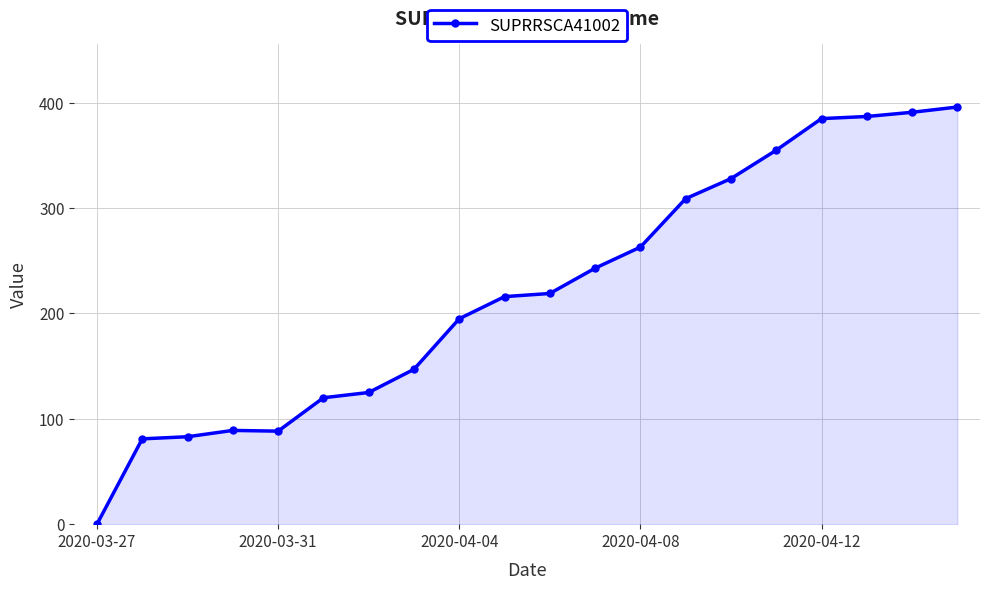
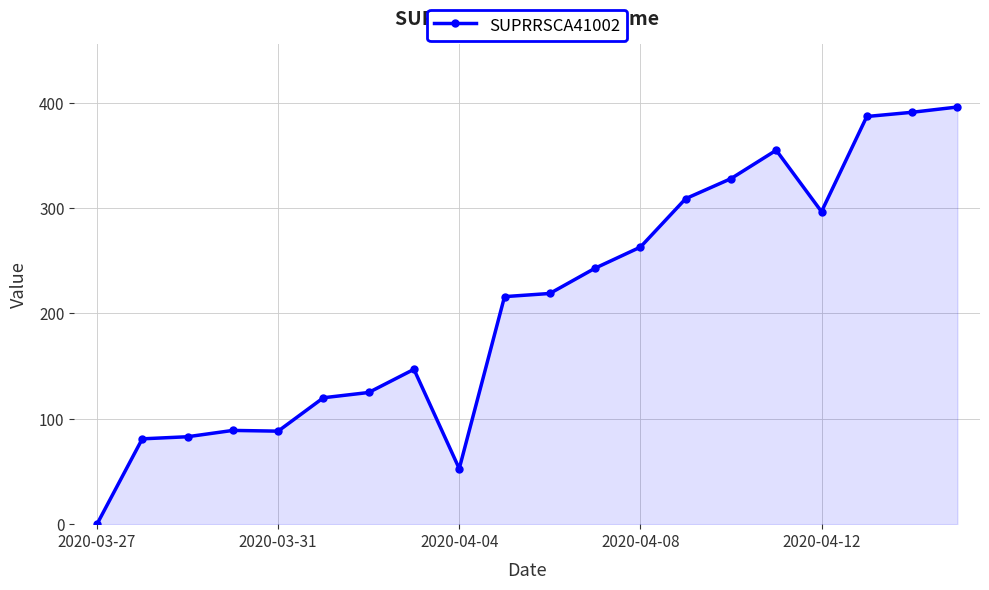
  {
    "2020-03-27": 0,
    "2020-03-31": 88,
-   "2020-04-04": 195,
+   "2020-04-04": 53,
    "2020-04-08": 263,
-   "2020-04-12": 385
+   "2020-04-12": 297
  }
